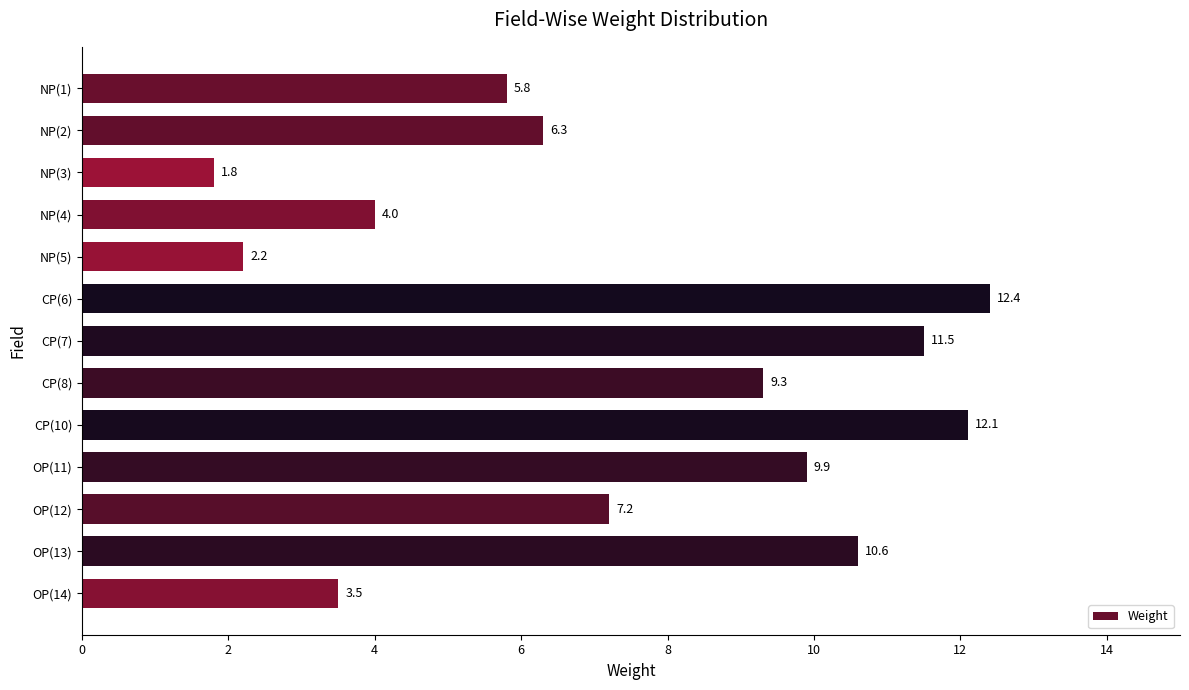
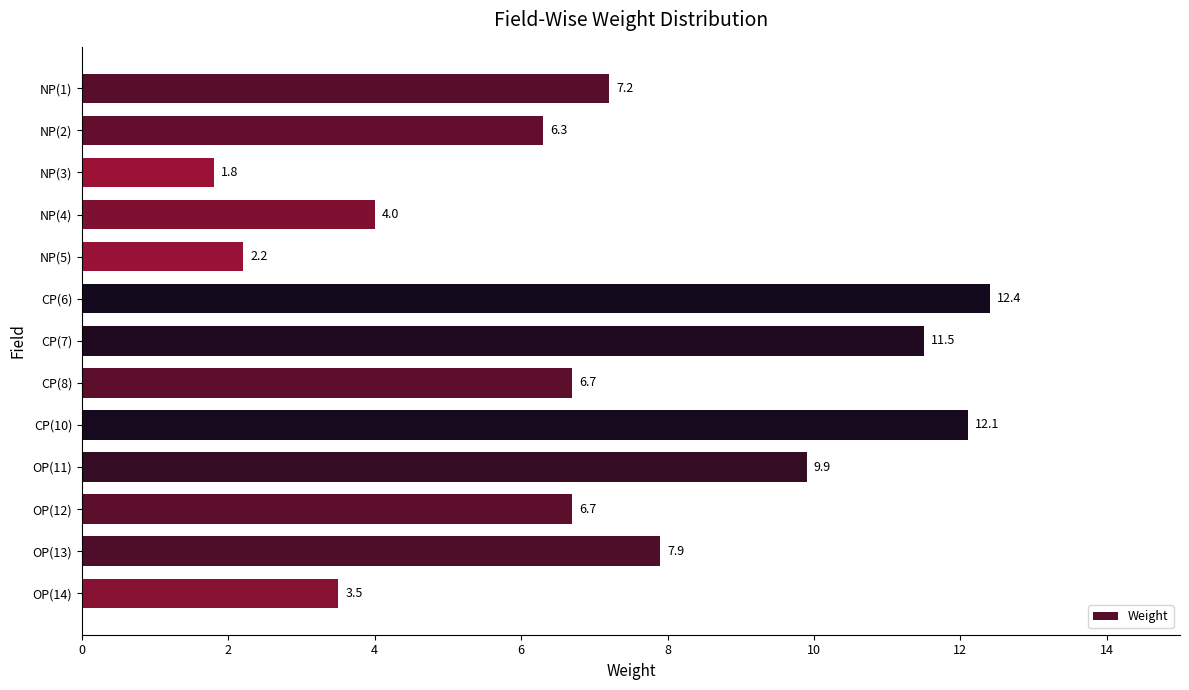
  {
-   "NP(1)": 5.8,
+   "NP(1)": 7.2,
    "NP(2)": 6.3,
    "NP(3)": 1.8,
    "NP(4)": 4.0,
    "NP(5)": 2.2,
    "CP(6)": 12.4,
    "CP(7)": 11.5,
-   "CP(8)": 9.3,
+   "CP(8)": 6.7,
    "CP(10)": 12.1,
    "OP(11)": 9.9,
-   "OP(12)": 7.2,
-   "OP(13)": 10.6,
+   "OP(12)": 6.7,
+   "OP(13)": 7.9,
    "OP(14)": 3.5
  }
